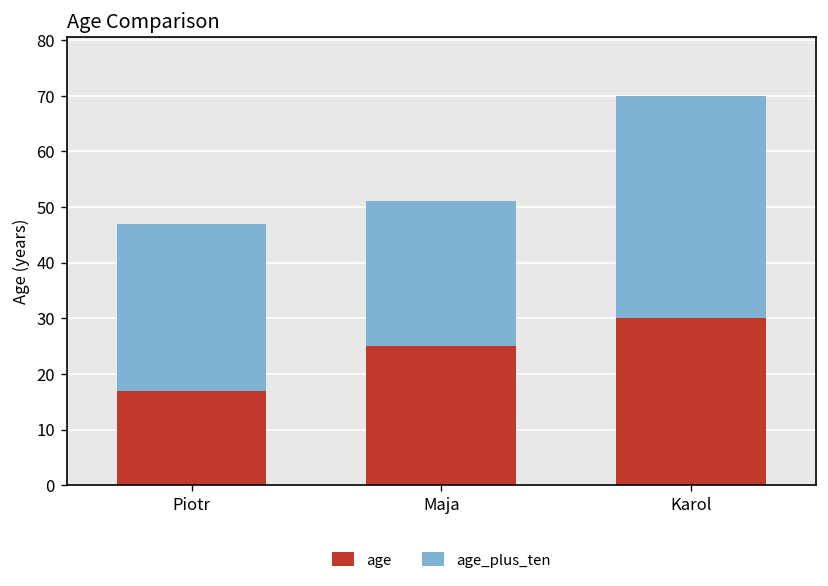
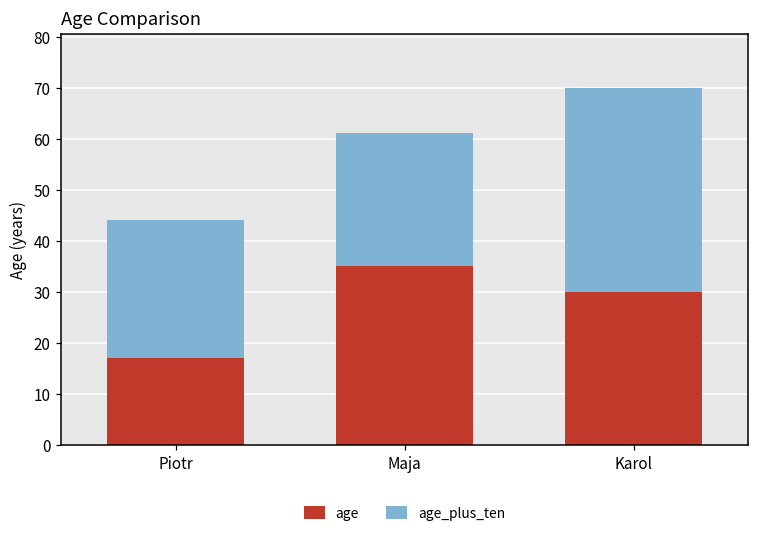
  {
    "age": {
      "Piotr": 17,
-     "Maja": 25,
+     "Maja": 35,
      "Karol": 30
    },
    "age_plus_ten": {
-     "Piotr": 30,
+     "Piotr": 27,
      "Maja": 26,
      "Karol": 40
    }
  }
